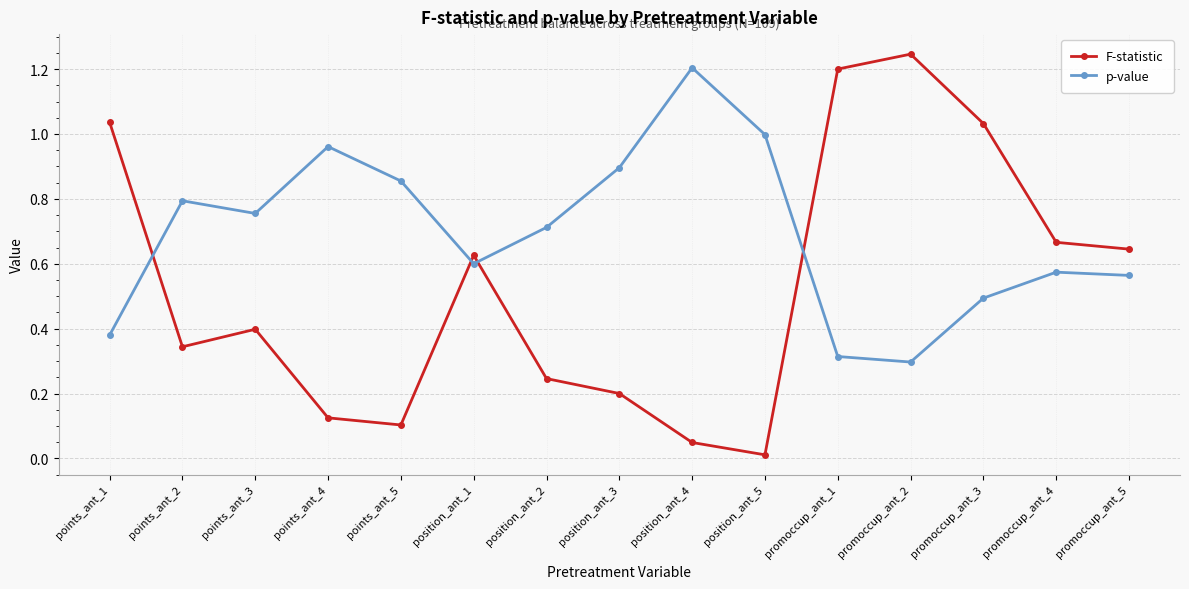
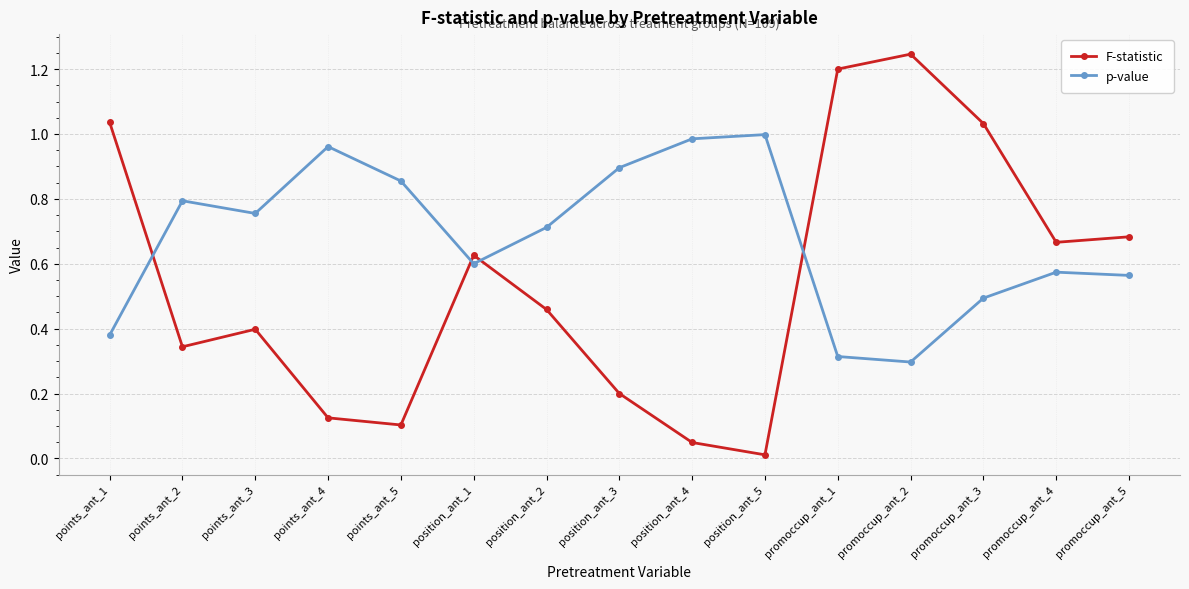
  {
    "F-statistic": {
      "points_ant_1": 1.04,
      "points_ant_2": 0.34,
      "points_ant_3": 0.40,
      "points_ant_4": 0.13,
      "points_ant_5": 0.10,
      "position_ant_1": 0.63,
-     "position_ant_2": 0.25,
+     "position_ant_2": 0.46,
      "position_ant_3": 0.20,
      "position_ant_4": 0.05,
      "position_ant_5": 0.01,
      "promoccup_ant_1": 1.20,
      "promoccup_ant_2": 1.25,
      "promoccup_ant_3": 1.03,
      "promoccup_ant_4": 0.67,
-     "promoccup_ant_5": 0.65
+     "promoccup_ant_5": 0.68
    },
    "p-value": {
      "points_ant_1": 0.38,
      "points_ant_2": 0.79,
      "points_ant_3": 0.76,
      "points_ant_4": 0.96,
      "points_ant_5": 0.86,
      "position_ant_1": 0.60,
      "position_ant_2": 0.71,
      "position_ant_3": 0.90,
-     "position_ant_4": 1.20,
+     "position_ant_4": 0.99,
      "position_ant_5": 1.00,
      "promoccup_ant_1": 0.31,
      "promoccup_ant_2": 0.30,
      "promoccup_ant_3": 0.49,
      "promoccup_ant_4": 0.57,
      "promoccup_ant_5": 0.56
    }
  }
